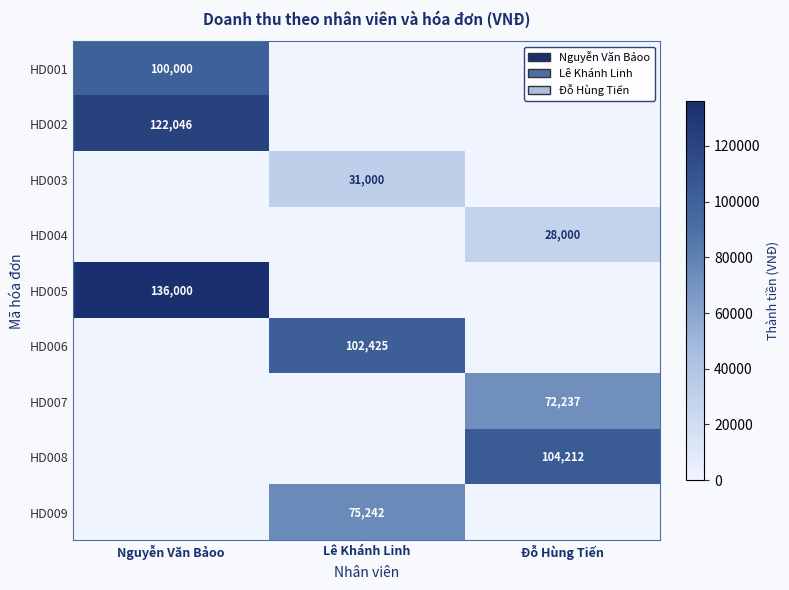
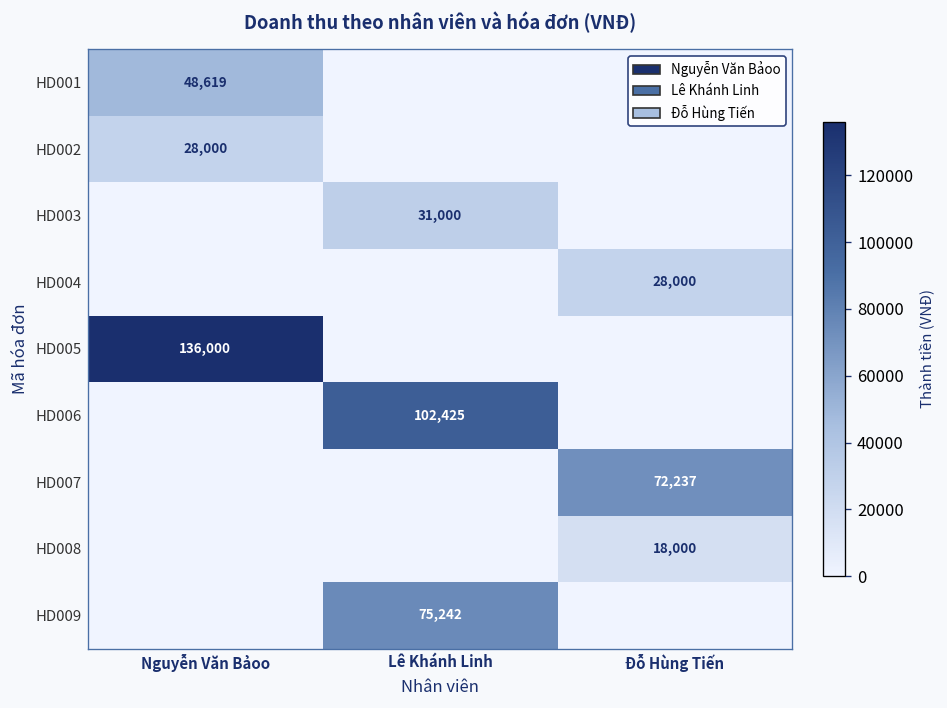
  {
    "HD001": {
-     "Nguyễn Văn Bảoo": "100,000"
+     "Nguyễn Văn Bảoo": "48,619"
    },
    "HD002": {
-     "Nguyễn Văn Bảoo": "122,046"
+     "Nguyễn Văn Bảoo": "28,000"
    },
    "HD003": {
      "Lê Khánh Linh": "31,000"
    },
    "HD004": {
      "Đỗ Hùng Tiến": "28,000"
    },
    "HD005": {
      "Nguyễn Văn Bảoo": "136,000"
    },
    "HD006": {
      "Lê Khánh Linh": "102,425"
    },
    "HD007": {
      "Đỗ Hùng Tiến": "72,237"
    },
    "HD008": {
-     "Đỗ Hùng Tiến": "104,212"
+     "Đỗ Hùng Tiến": "18,000"
    },
    "HD009": {
      "Lê Khánh Linh": "75,242"
    }
  }
